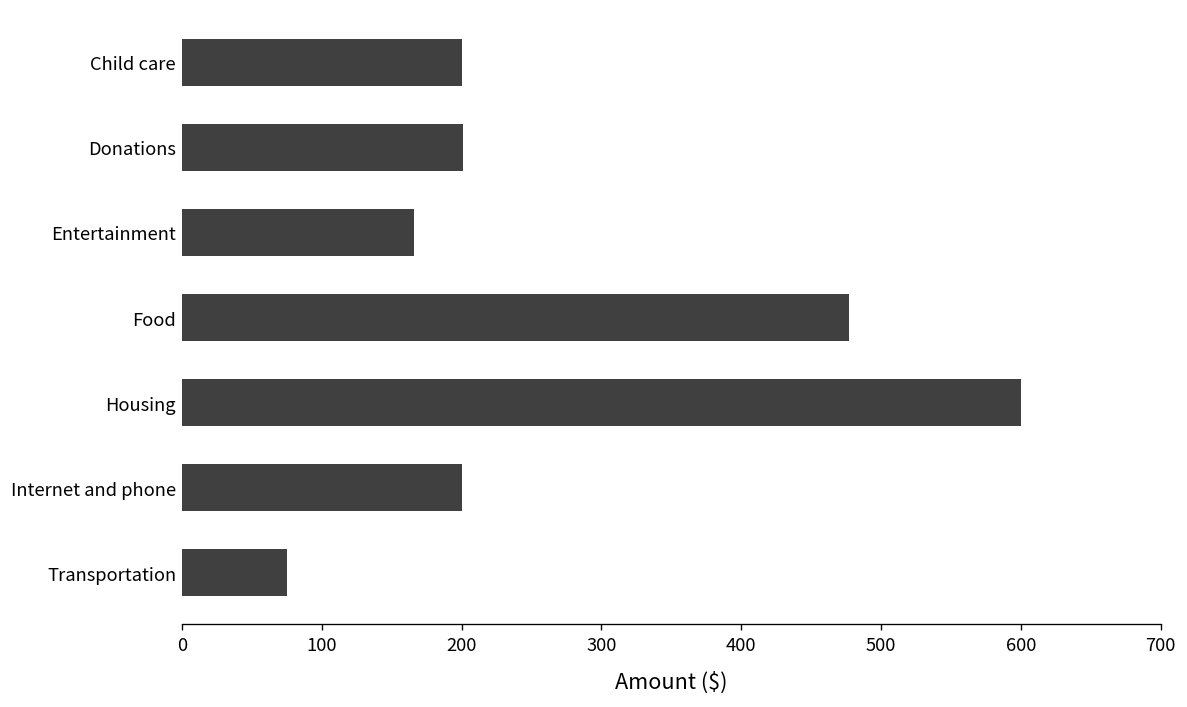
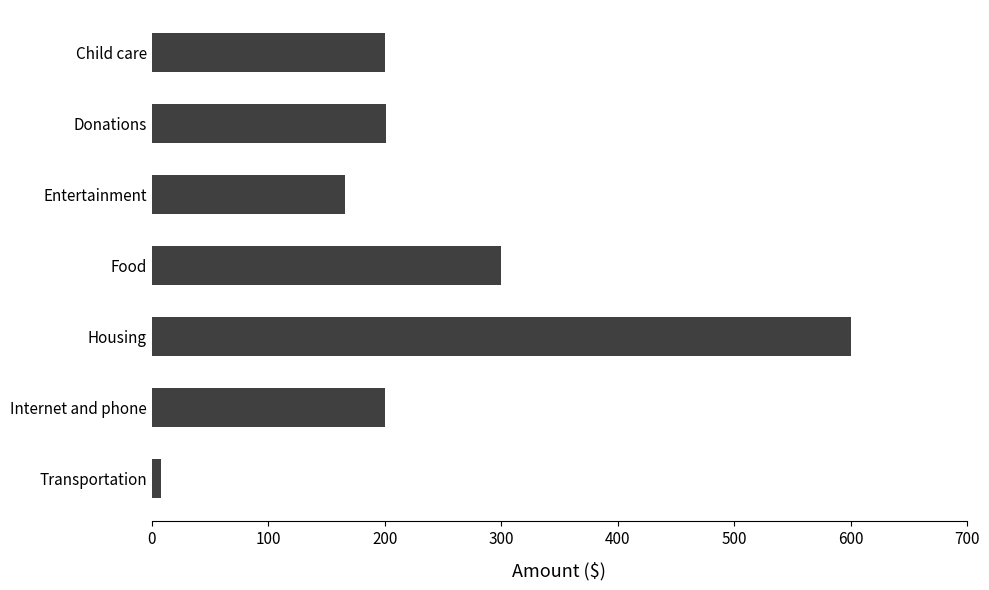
  {
    "Child care": 200,
    "Donations": 201,
    "Entertainment": 166,
-   "Food": 477,
+   "Food": 300,
    "Housing": 600,
    "Internet and phone": 200,
-   "Transportation": 75
+   "Transportation": 8
  }
